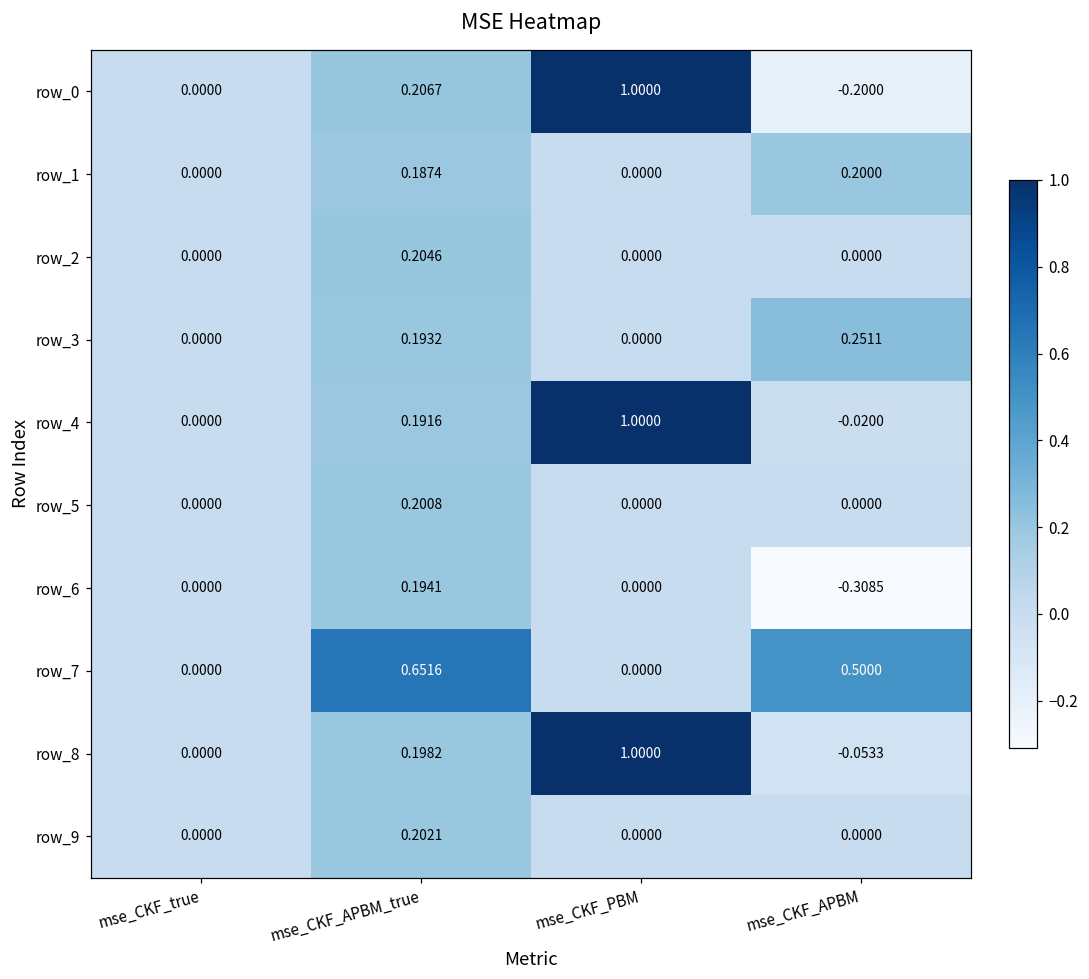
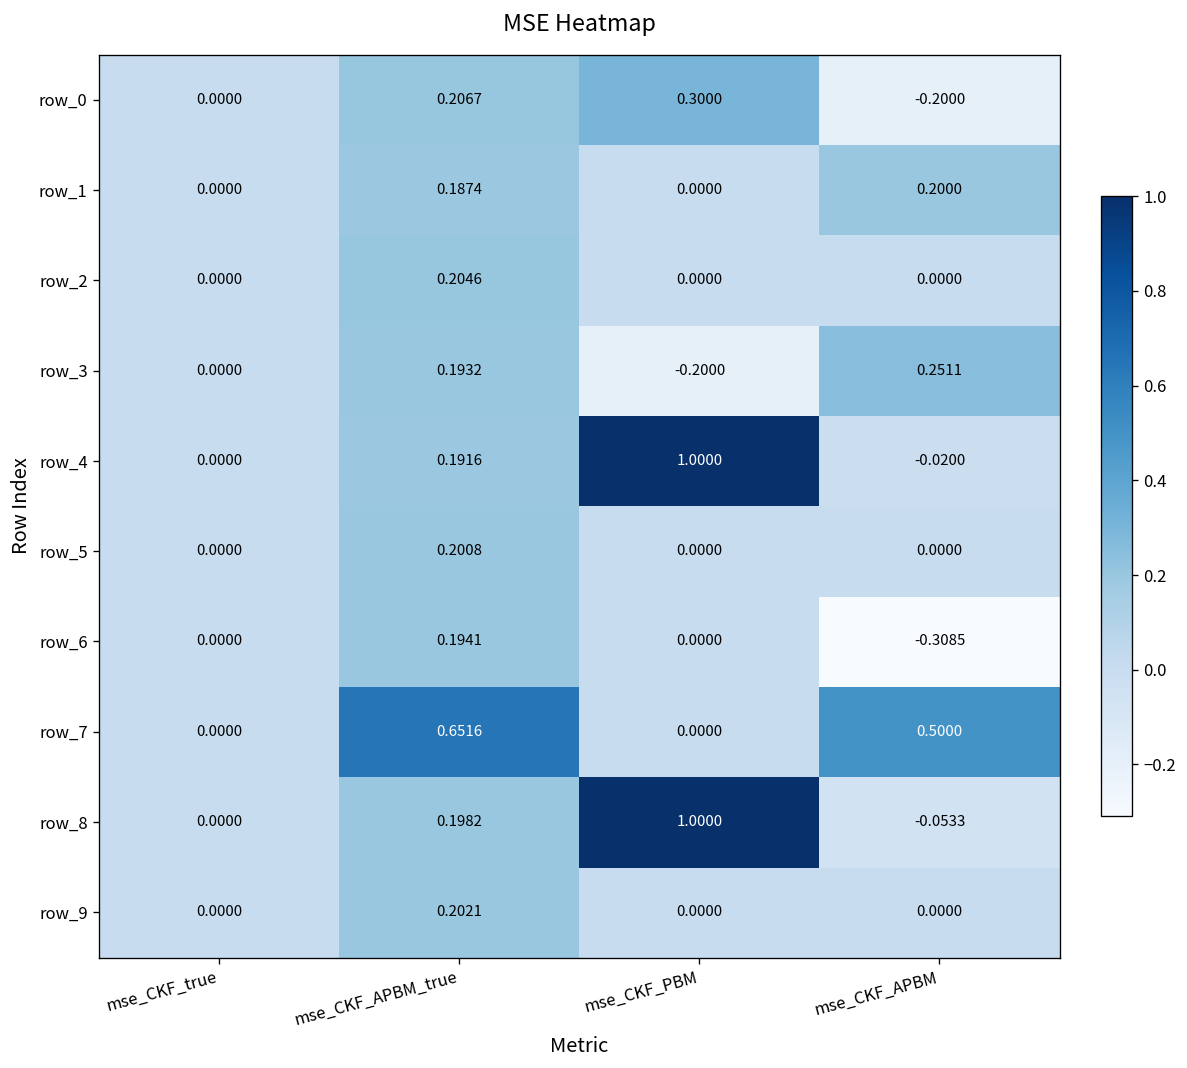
  {
    "row_0": {
      "mse_CKF_true": 0.0000,
      "mse_CKF_APBM_true": 0.2067,
-     "mse_CKF_PBM": 1.0000,
+     "mse_CKF_PBM": 0.3000,
      "mse_CKF_APBM": -0.2000
    },
    "row_1": {
      "mse_CKF_true": 0.0000,
      "mse_CKF_APBM_true": 0.1874,
      "mse_CKF_PBM": 0.0000,
      "mse_CKF_APBM": 0.2000
    },
    "row_2": {
      "mse_CKF_true": 0.0000,
      "mse_CKF_APBM_true": 0.2046,
      "mse_CKF_PBM": 0.0000,
      "mse_CKF_APBM": 0.0000
    },
    "row_3": {
      "mse_CKF_true": 0.0000,
      "mse_CKF_APBM_true": 0.1932,
-     "mse_CKF_PBM": 0.0000,
+     "mse_CKF_PBM": -0.2000,
      "mse_CKF_APBM": 0.2511
    },
    "row_4": {
      "mse_CKF_true": 0.0000,
      "mse_CKF_APBM_true": 0.1916,
      "mse_CKF_PBM": 1.0000,
      "mse_CKF_APBM": -0.0200
    },
    "row_5": {
      "mse_CKF_true": 0.0000,
      "mse_CKF_APBM_true": 0.2008,
      "mse_CKF_PBM": 0.0000,
      "mse_CKF_APBM": 0.0000
    },
    "row_6": {
      "mse_CKF_true": 0.0000,
      "mse_CKF_APBM_true": 0.1941,
      "mse_CKF_PBM": 0.0000,
      "mse_CKF_APBM": -0.3085
    },
    "row_7": {
      "mse_CKF_true": 0.0000,
      "mse_CKF_APBM_true": 0.6516,
      "mse_CKF_PBM": 0.0000,
      "mse_CKF_APBM": 0.5000
    },
    "row_8": {
      "mse_CKF_true": 0.0000,
      "mse_CKF_APBM_true": 0.1982,
      "mse_CKF_PBM": 1.0000,
      "mse_CKF_APBM": -0.0533
    },
    "row_9": {
      "mse_CKF_true": 0.0000,
      "mse_CKF_APBM_true": 0.2021,
      "mse_CKF_PBM": 0.0000,
      "mse_CKF_APBM": 0.0000
    }
  }
